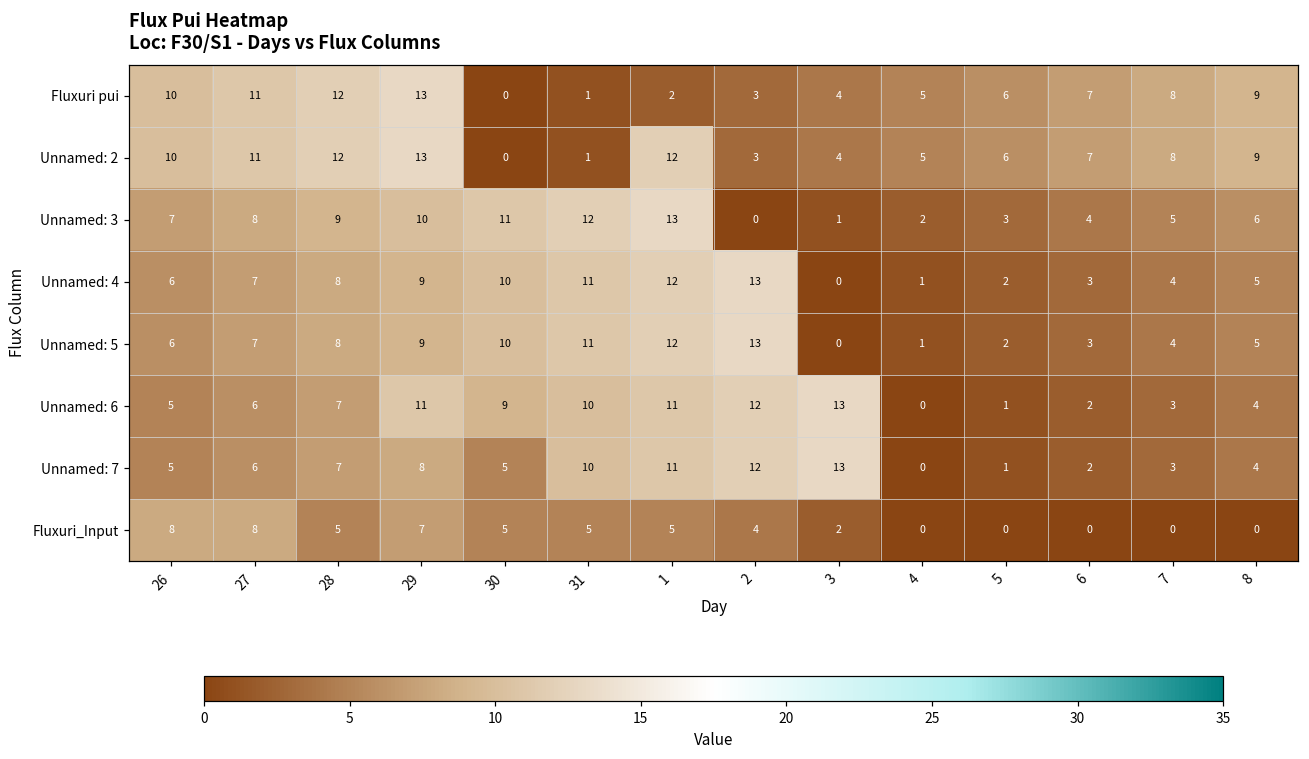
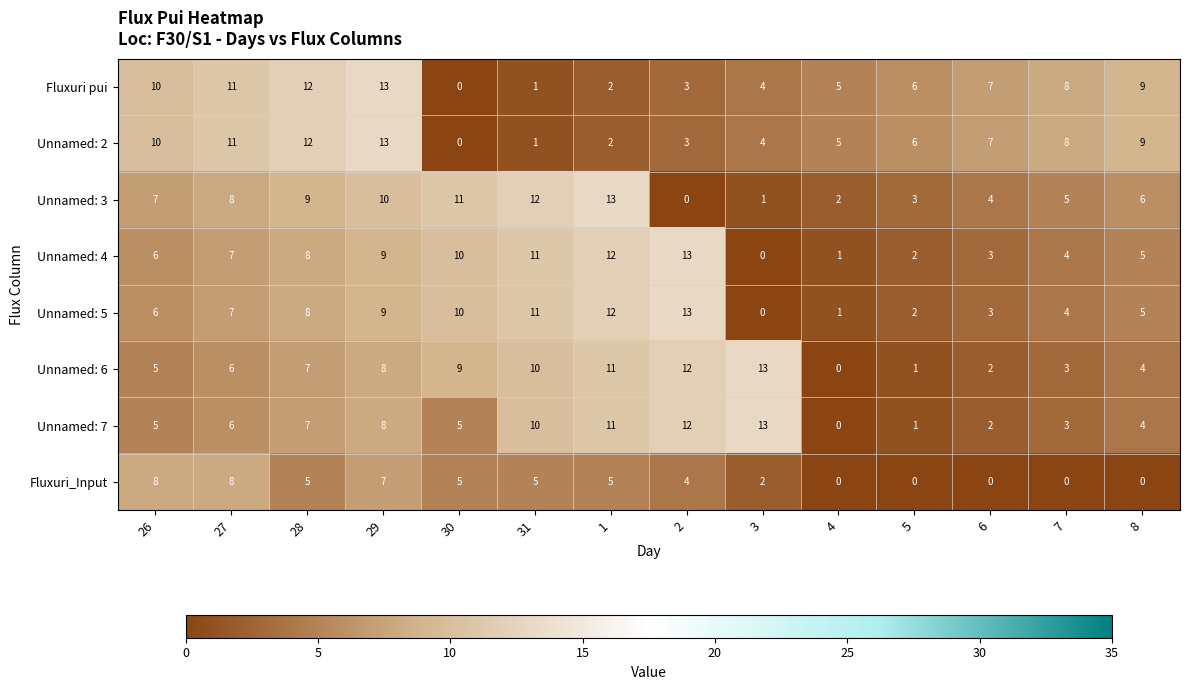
  {
    "Fluxuri pui": {
      "26": 10,
      "27": 11,
      "28": 12,
      "29": 13,
      "30": 0,
      "31": 1,
      "1": 2,
      "2": 3,
      "3": 4,
      "4": 5,
      "5": 6,
      "6": 7,
      "7": 8,
      "8": 9
    },
    "Unnamed: 2": {
      "26": 10,
      "27": 11,
      "28": 12,
      "29": 13,
      "30": 0,
      "31": 1,
-     "1": 12,
+     "1": 2,
      "2": 3,
      "3": 4,
      "4": 5,
      "5": 6,
      "6": 7,
      "7": 8,
      "8": 9
    },
    "Unnamed: 3": {
      "26": 7,
      "27": 8,
      "28": 9,
      "29": 10,
      "30": 11,
      "31": 12,
      "1": 13,
      "2": 0,
      "3": 1,
      "4": 2,
      "5": 3,
      "6": 4,
      "7": 5,
      "8": 6
    },
    "Unnamed: 4": {
      "26": 6,
      "27": 7,
      "28": 8,
      "29": 9,
      "30": 10,
      "31": 11,
      "1": 12,
      "2": 13,
      "3": 0,
      "4": 1,
      "5": 2,
      "6": 3,
      "7": 4,
      "8": 5
    },
    "Unnamed: 5": {
      "26": 6,
      "27": 7,
      "28": 8,
      "29": 9,
      "30": 10,
      "31": 11,
      "1": 12,
      "2": 13,
      "3": 0,
      "4": 1,
      "5": 2,
      "6": 3,
      "7": 4,
      "8": 5
    },
    "Unnamed: 6": {
      "26": 5,
      "27": 6,
      "28": 7,
-     "29": 11,
+     "29": 8,
      "30": 9,
      "31": 10,
      "1": 11,
      "2": 12,
      "3": 13,
      "4": 0,
      "5": 1,
      "6": 2,
      "7": 3,
      "8": 4
    },
    "Unnamed: 7": {
      "26": 5,
      "27": 6,
      "28": 7,
      "29": 8,
      "30": 5,
      "31": 10,
      "1": 11,
      "2": 12,
      "3": 13,
      "4": 0,
      "5": 1,
      "6": 2,
      "7": 3,
      "8": 4
    },
    "Fluxuri_Input": {
      "26": 8,
      "27": 8,
      "28": 5,
      "29": 7,
      "30": 5,
      "31": 5,
      "1": 5,
      "2": 4,
      "3": 2,
      "4": 0,
      "5": 0,
      "6": 0,
      "7": 0,
      "8": 0
    }
  }
